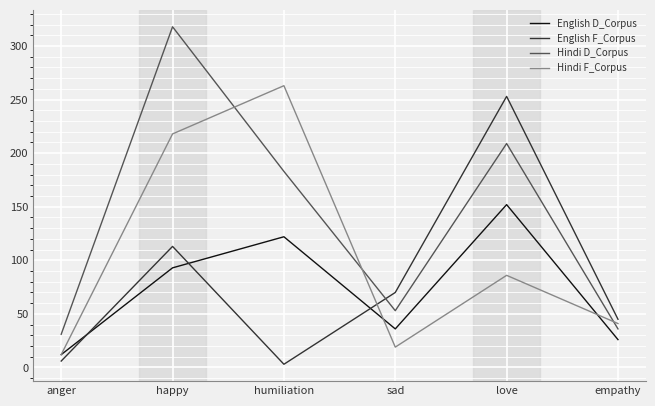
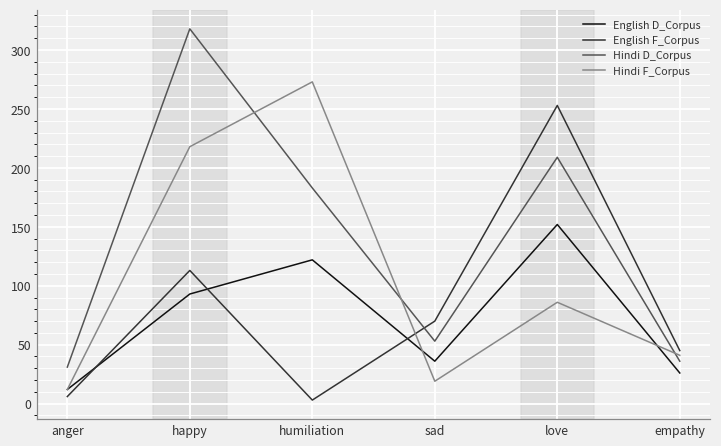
  {
    "Hindi F_Corpus": {
      "happy": 218,
-     "humiliation": 263,
+     "humiliation": 273,
      "sad": 19,
      "love": 86,
      "empathy": 41
    }
  }
